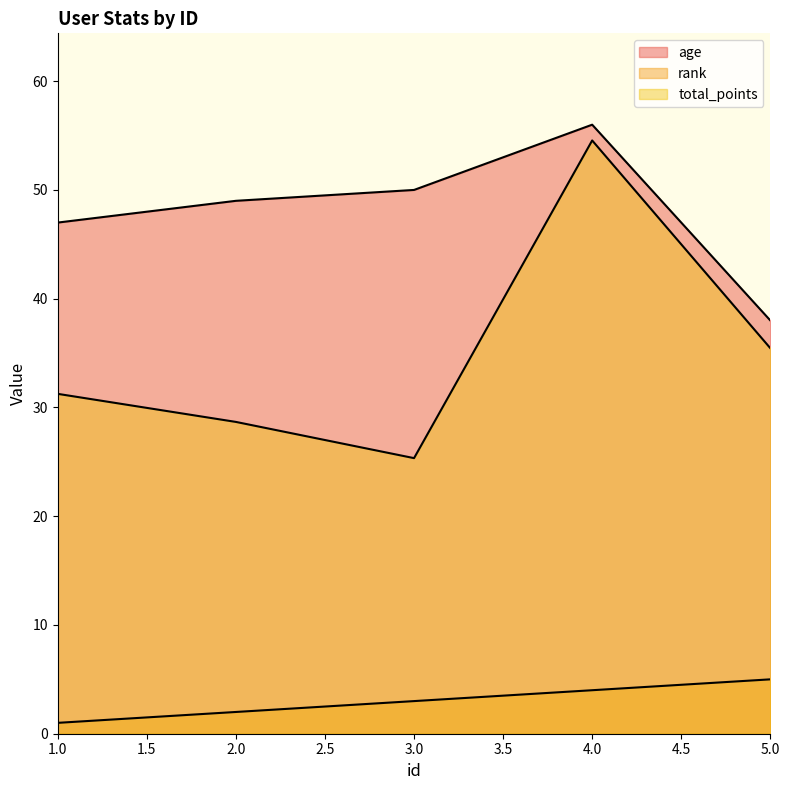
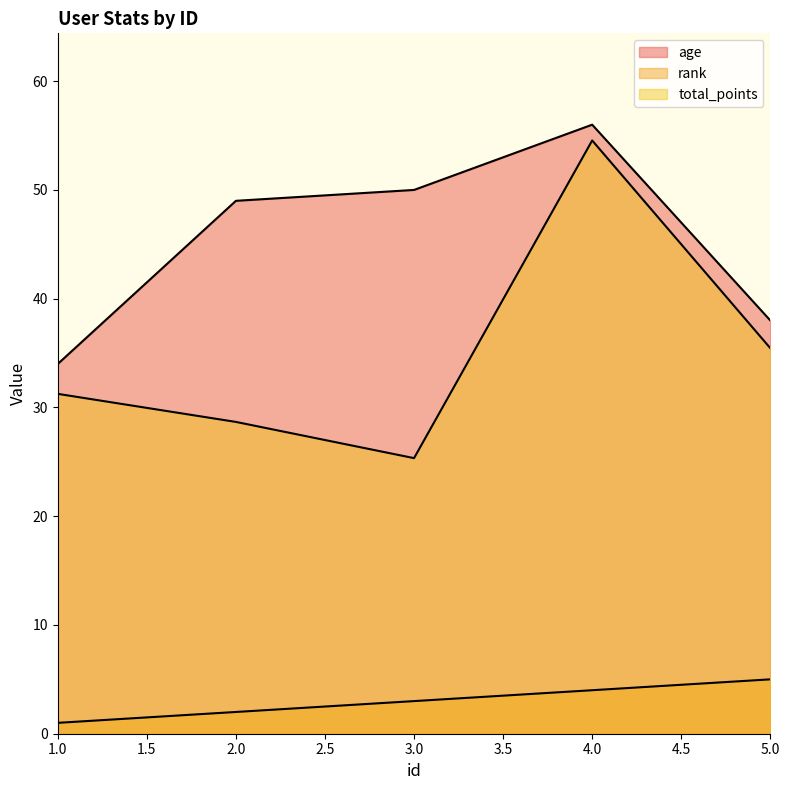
  {
    "age": {
-     "1.0": 47,
+     "1.0": 34,
      "2.0": 49,
      "3.0": 50,
      "4.0": 56,
      "5.0": 38
    }
  }
